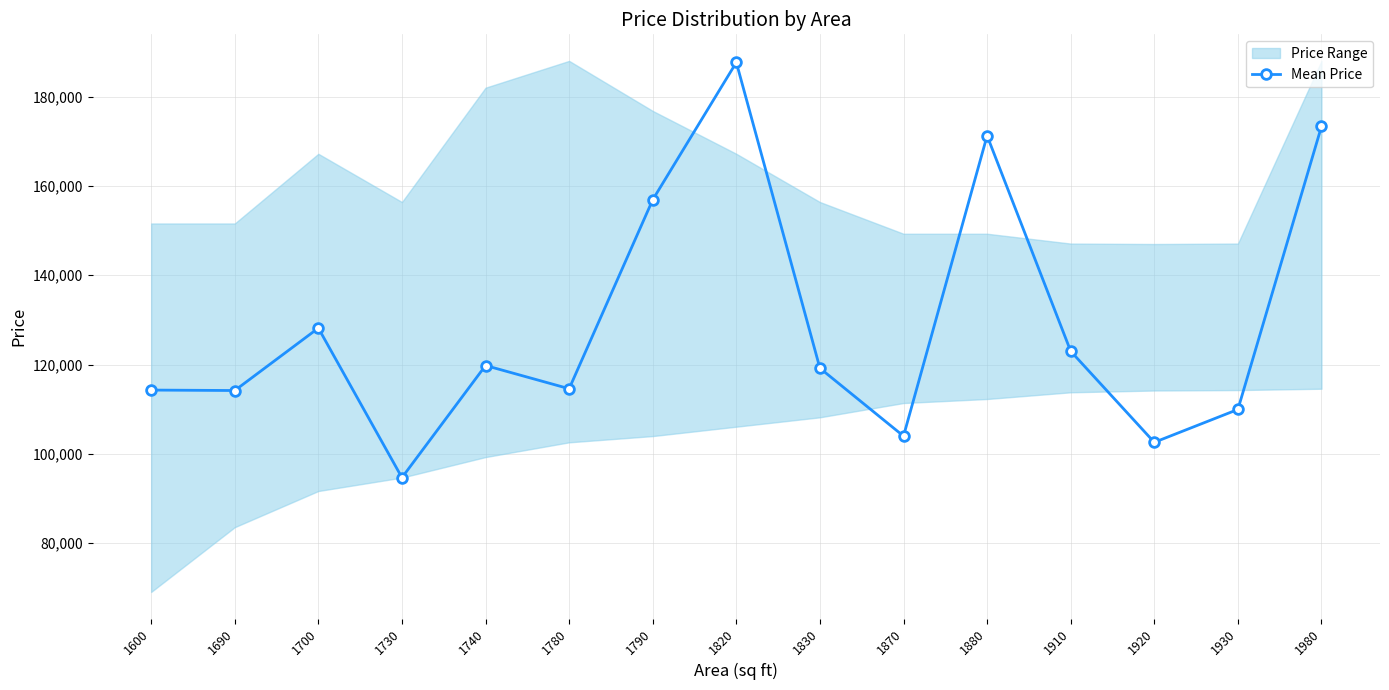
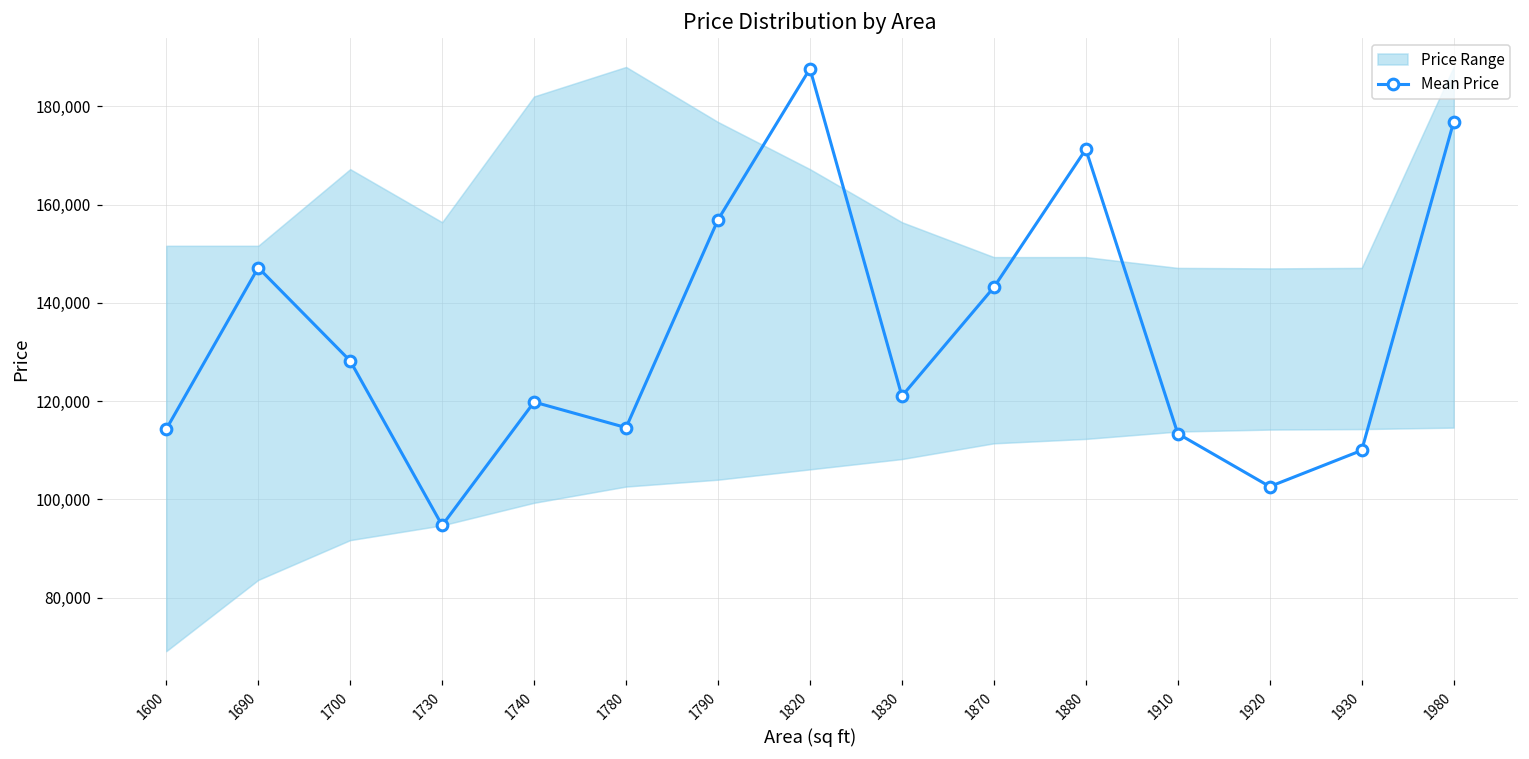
  {
    "Mean Price": {
      "1600": "114,000",
-     "1690": "114,000",
+     "1690": "147,000",
      "1700": "128,000",
      "1730": "95,000",
      "1740": "120,000",
      "1780": "115,000",
      "1790": "157,000",
      "1820": "188,000",
-     "1830": "119,000",
-     "1870": "104,000",
+     "1830": "121,000",
+     "1870": "143,000",
      "1880": "171,000",
-     "1910": "123,000",
+     "1910": "113,000",
      "1920": "103,000",
      "1930": "110,000",
-     "1980": "173,000"
+     "1980": "177,000"
    }
  }
